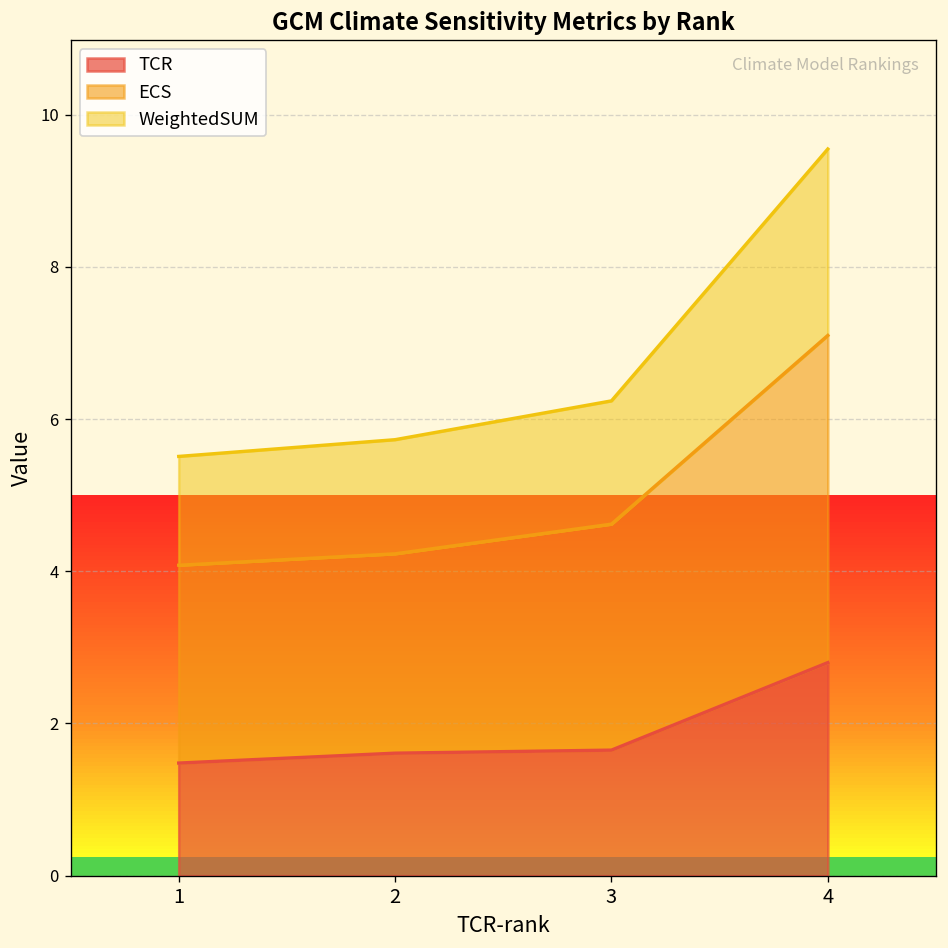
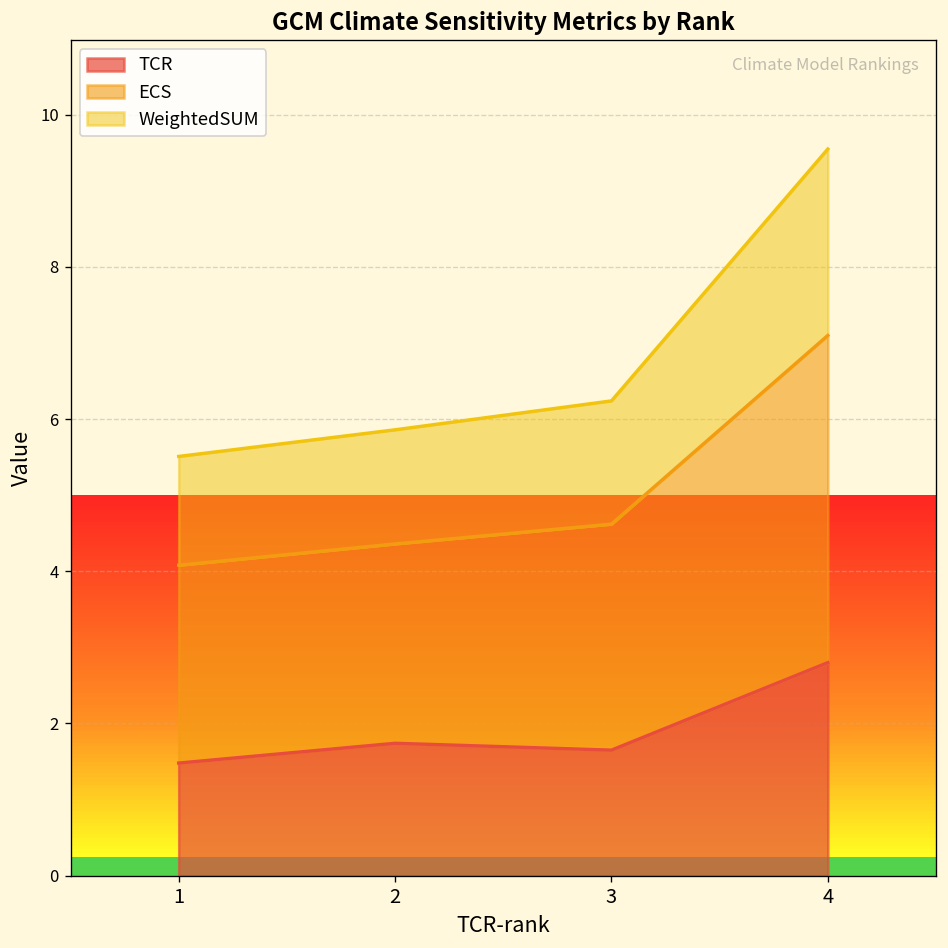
  {
    "TCR": {
      "1": 1.5,
-     "2": 1.6,
+     "2": 1.7,
      "3": 1.7,
      "4": 2.8
    }
  }
